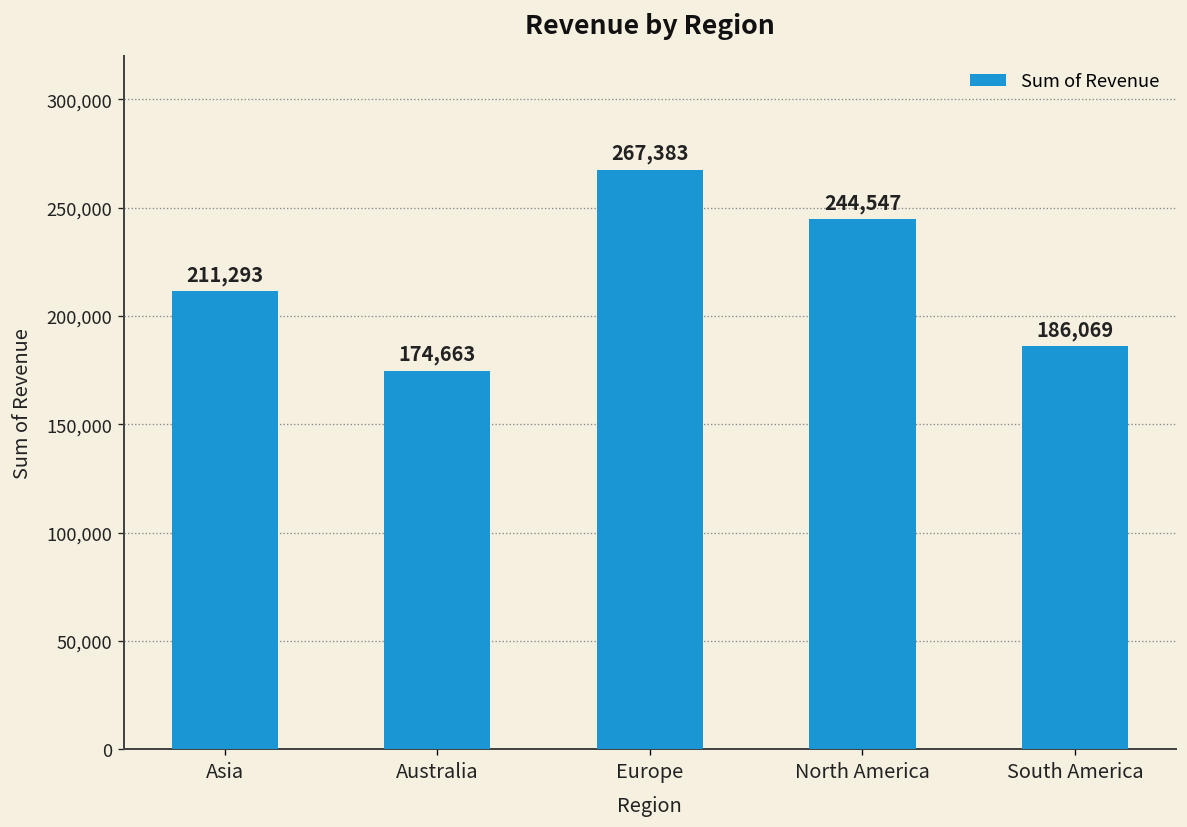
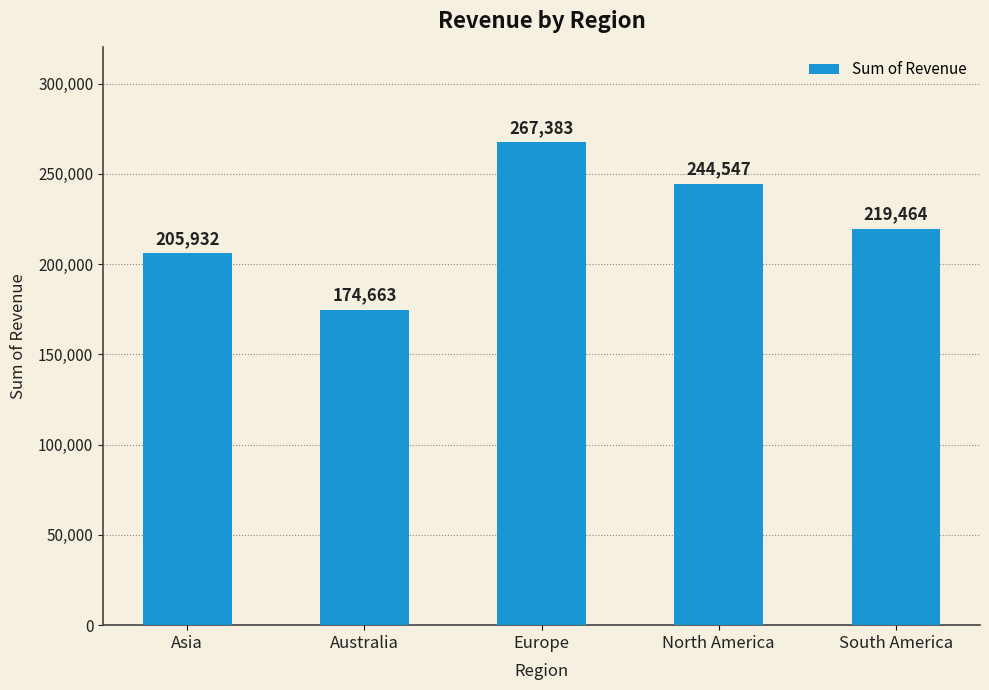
  {
-   "Asia": "211,293",
+   "Asia": "205,932",
    "Australia": "174,663",
    "Europe": "267,383",
    "North America": "244,547",
-   "South America": "186,069"
+   "South America": "219,464"
  }
